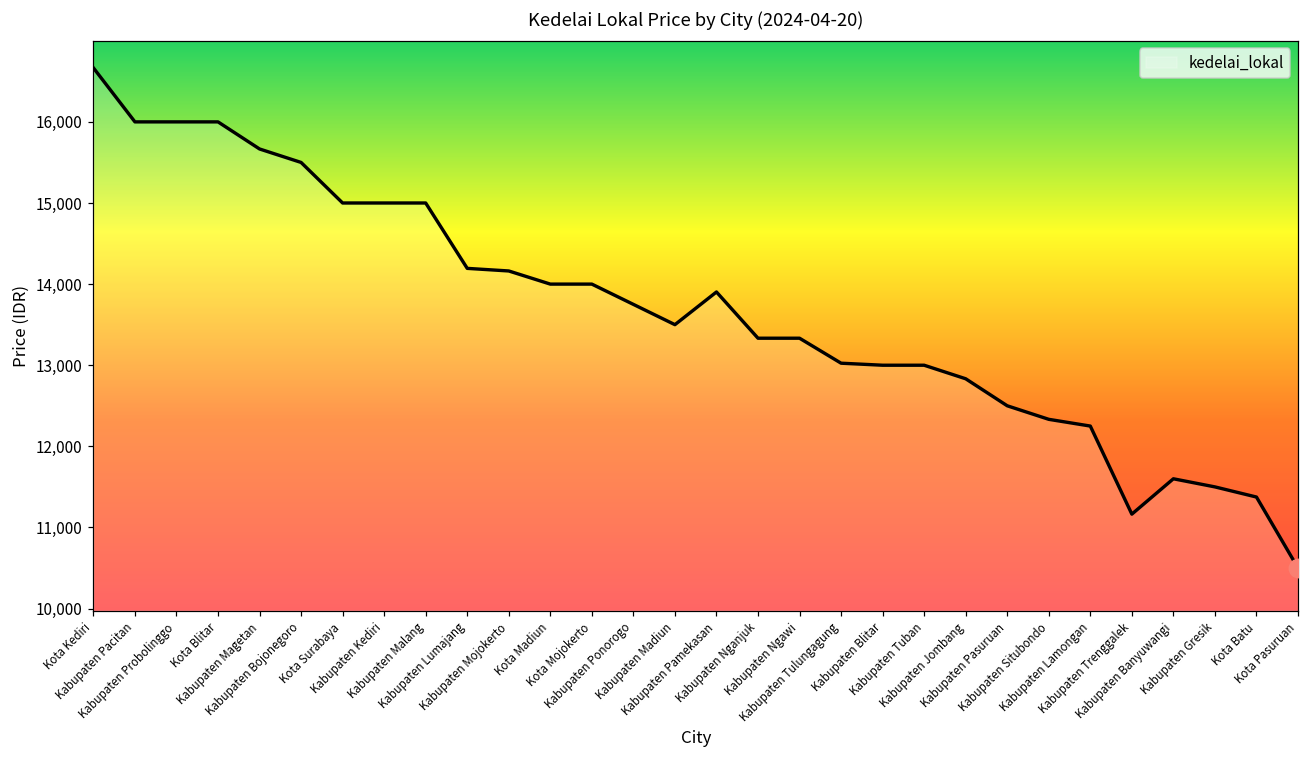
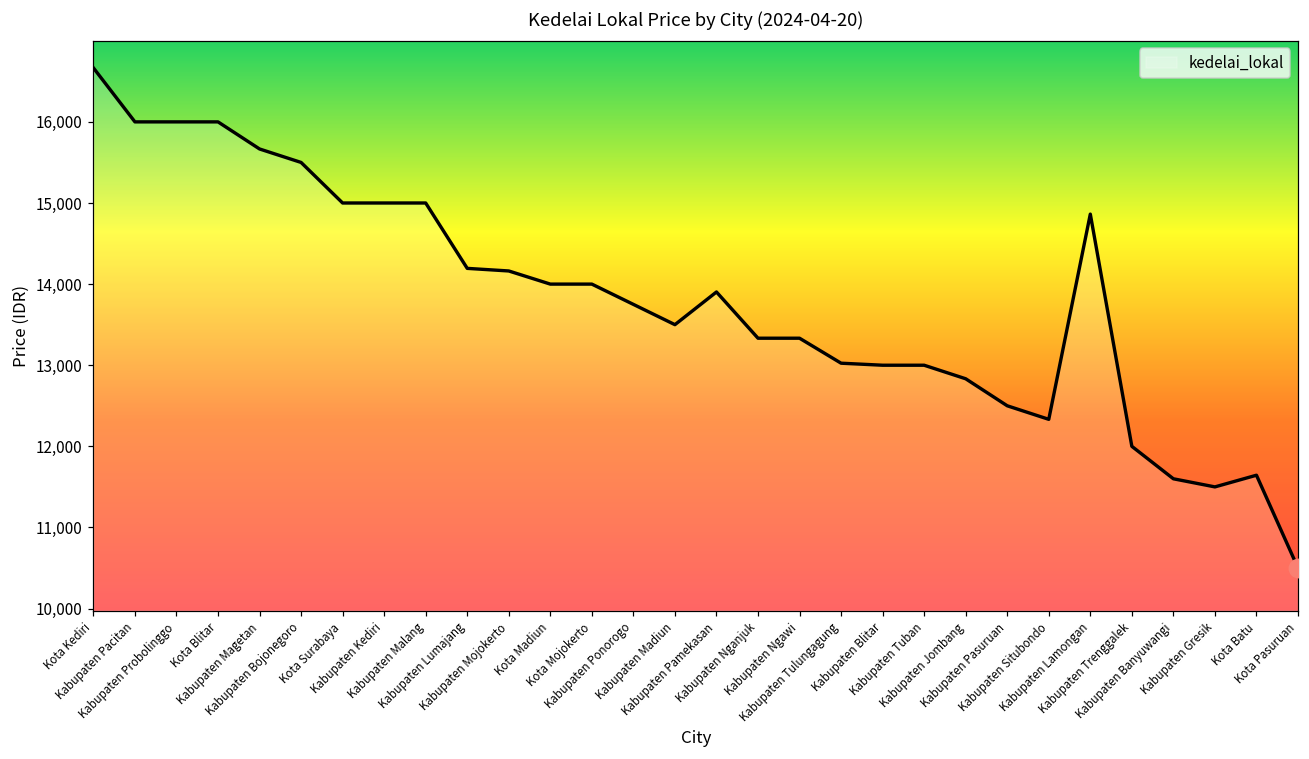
  {
    "kedelai_lokal": {
      "Kota Kediri": "16,700",
      "Kabupaten Pacitan": "16,000",
      "Kabupaten Probolinggo": "16,000",
      "Kota Blitar": "16,000",
      "Kabupaten Magetan": "15,700",
      "Kabupaten Bojonegoro": "15,500",
      "Kota Surabaya": "15,000",
      "Kabupaten Kediri": "15,000",
      "Kabupaten Malang": "15,000",
      "Kabupaten Lumajang": "14,200",
      "Kabupaten Mojokerto": "14,200",
      "Kota Madiun": "14,000",
      "Kota Mojokerto": "14,000",
      "Kabupaten Ponorogo": "13,800",
      "Kabupaten Madiun": "13,500",
      "Kabupaten Pamekasan": "13,900",
      "Kabupaten Nganjuk": "13,300",
      "Kabupaten Ngawi": "13,300",
      "Kabupaten Tulungagung": "13,000",
      "Kabupaten Blitar": "13,000",
      "Kabupaten Tuban": "13,000",
      "Kabupaten Jombang": "12,800",
      "Kabupaten Pasuruan": "12,500",
      "Kabupaten Situbondo": "12,300",
-     "Kabupaten Lamongan": "12,300",
-     "Kabupaten Trenggalek": "11,200",
+     "Kabupaten Lamongan": "14,900",
+     "Kabupaten Trenggalek": "12,000",
      "Kabupaten Banyuwangi": "11,600",
      "Kabupaten Gresik": "11,500",
-     "Kota Batu": "11,400"
+     "Kota Batu": "11,600"
    }
  }
